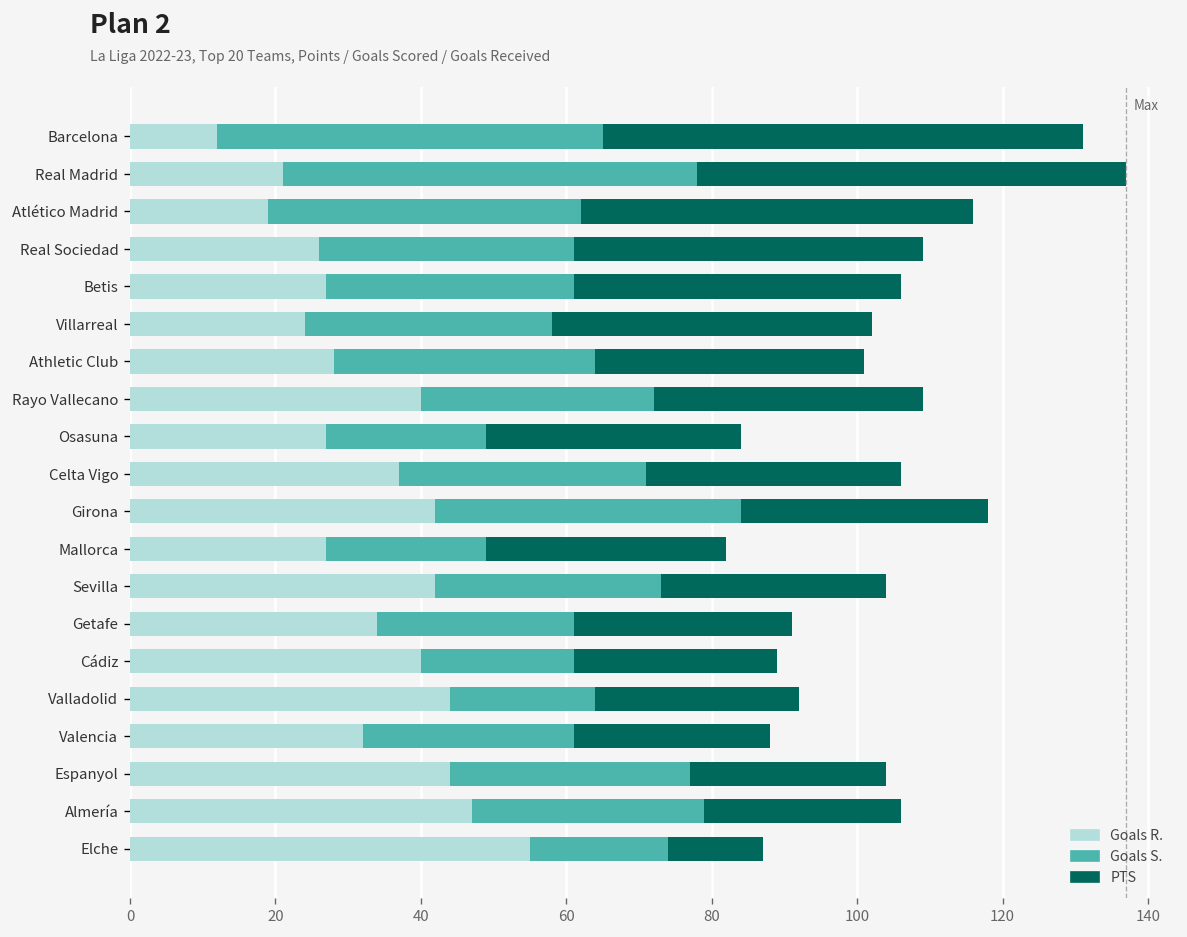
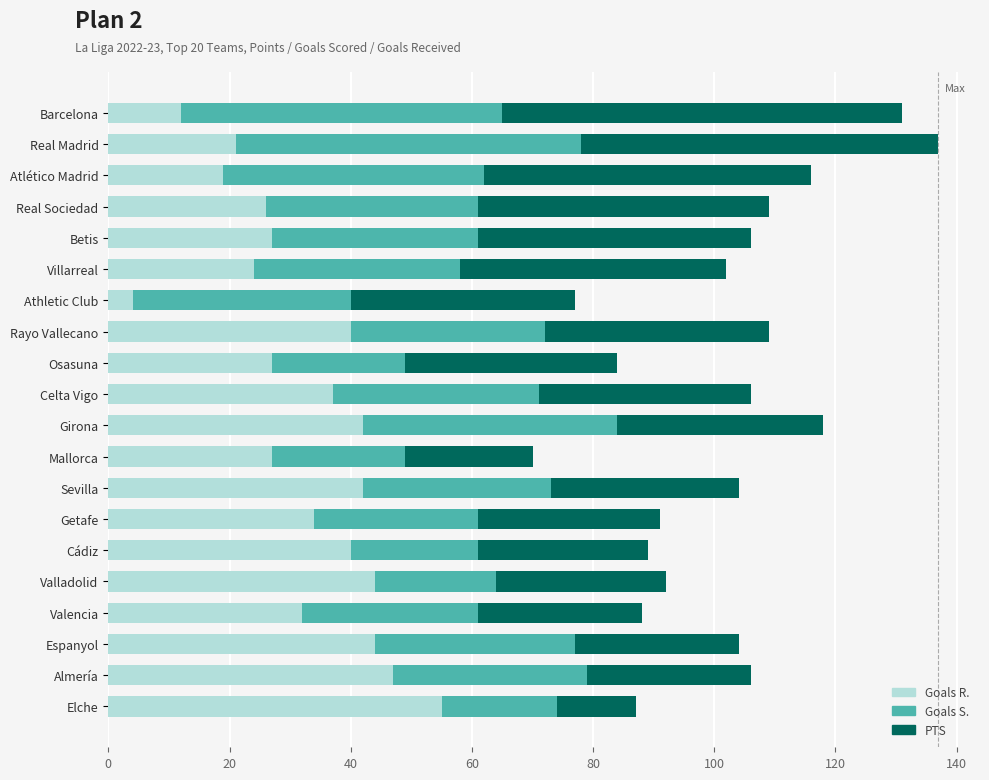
  {
    "Goals R.": {
      "Barcelona": 12,
      "Real Madrid": 21,
      "Atlético Madrid": 19,
      "Real Sociedad": 26,
      "Betis": 27,
      "Villarreal": 24,
-     "Athletic Club": 28,
+     "Athletic Club": 4,
      "Rayo Vallecano": 40,
      "Osasuna": 27,
      "Celta Vigo": 37,
      "Girona": 42,
      "Mallorca": 27,
      "Sevilla": 42,
      "Getafe": 34,
      "Cádiz": 40,
      "Valladolid": 44,
      "Valencia": 32,
      "Espanyol": 44,
      "Almería": 47,
      "Elche": 55
    },
    "Goals S.": {
      "Barcelona": 53,
      "Real Madrid": 57,
      "Atlético Madrid": 43,
      "Real Sociedad": 35,
      "Betis": 34,
      "Villarreal": 34,
      "Athletic Club": 36,
      "Rayo Vallecano": 32,
      "Osasuna": 22,
      "Celta Vigo": 34,
      "Girona": 42,
      "Mallorca": 22,
      "Sevilla": 31,
      "Getafe": 27,
      "Cádiz": 21,
      "Valladolid": 20,
      "Valencia": 29,
      "Espanyol": 33,
      "Almería": 32,
      "Elche": 19
    },
    "PTS": {
      "Barcelona": 66,
      "Real Madrid": 59,
      "Atlético Madrid": 54,
      "Real Sociedad": 48,
      "Betis": 45,
      "Villarreal": 44,
      "Athletic Club": 37,
      "Rayo Vallecano": 37,
      "Osasuna": 35,
      "Celta Vigo": 35,
      "Girona": 34,
-     "Mallorca": 33,
+     "Mallorca": 21,
      "Sevilla": 31,
      "Getafe": 30,
      "Cádiz": 28,
      "Valladolid": 28,
      "Valencia": 27,
      "Espanyol": 27,
      "Almería": 27,
      "Elche": 13
    }
  }
